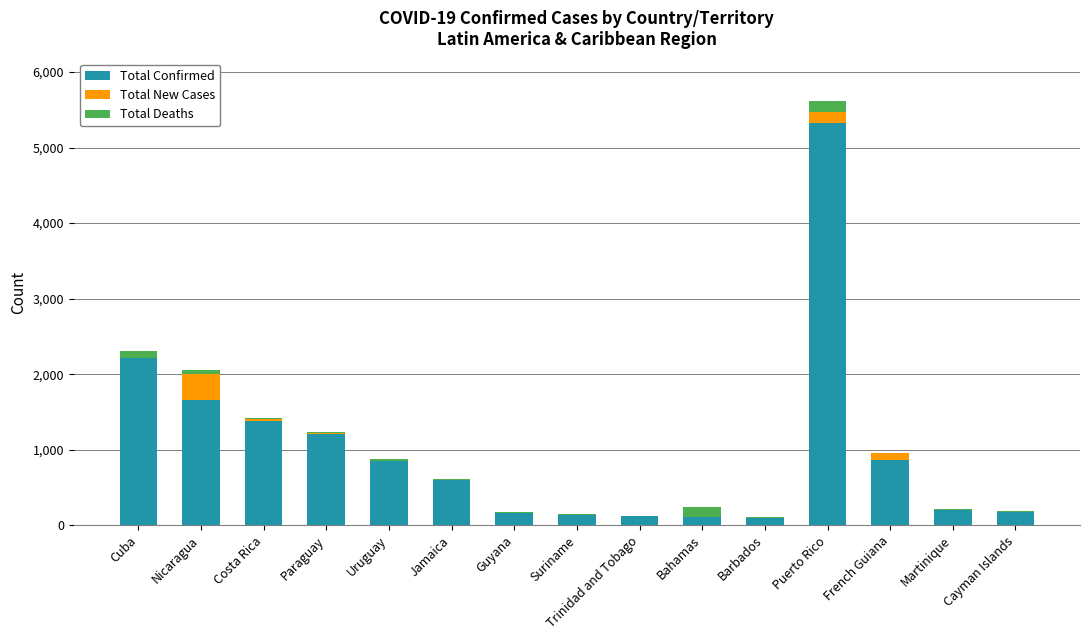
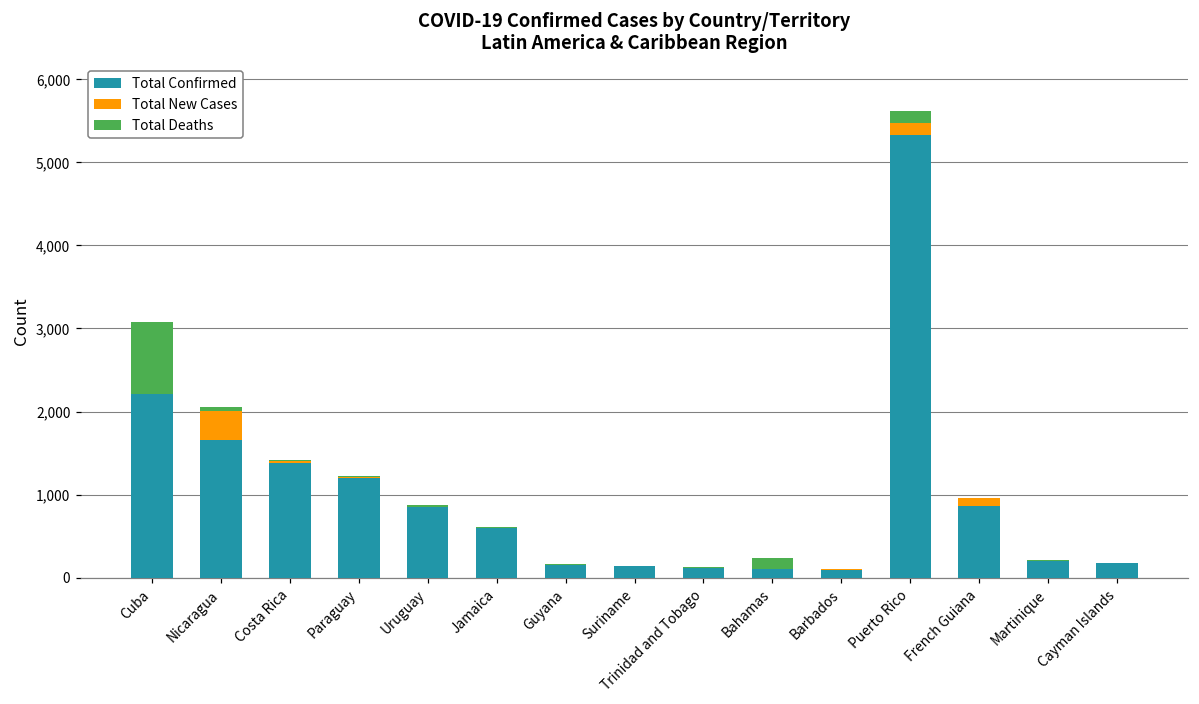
  {
    "Total Confirmed": {
      "Cuba": "2,200",
      "Nicaragua": "1,700",
      "Costa Rica": "1,400",
      "Paraguay": "1,200",
      "Uruguay": "800",
      "Jamaica": "600",
      "Guyana": "200",
      "Suriname": "100",
      "Trinidad and Tobago": "100",
      "Bahamas": "100",
      "Barbados": "100",
      "Puerto Rico": "5,300",
      "French Guiana": "900",
      "Martinique": "200",
      "Cayman Islands": "200"
    },
    "Total New Cases": {
      "Nicaragua": "300",
      "Jamaica": "0",
      "Trinidad and Tobago": "0",
      "Bahamas": "0",
      "Puerto Rico": "100",
      "French Guiana": "100",
      "Martinique": "0"
    },
    "Total Deaths": {
-     "Cuba": "100",
+     "Cuba": "900",
      "Nicaragua": "100",
      "Bahamas": "100",
      "Puerto Rico": "100"
    }
  }
